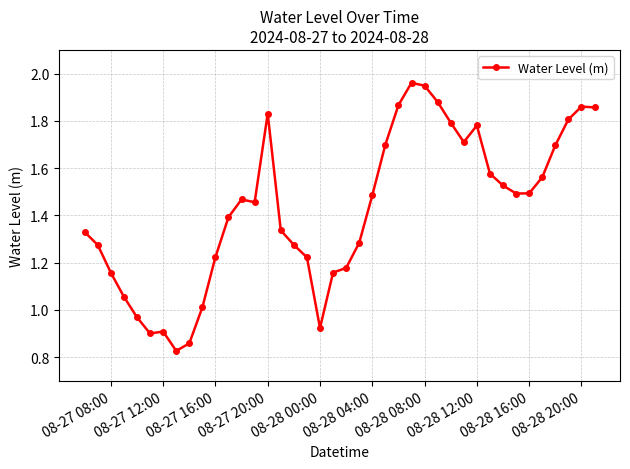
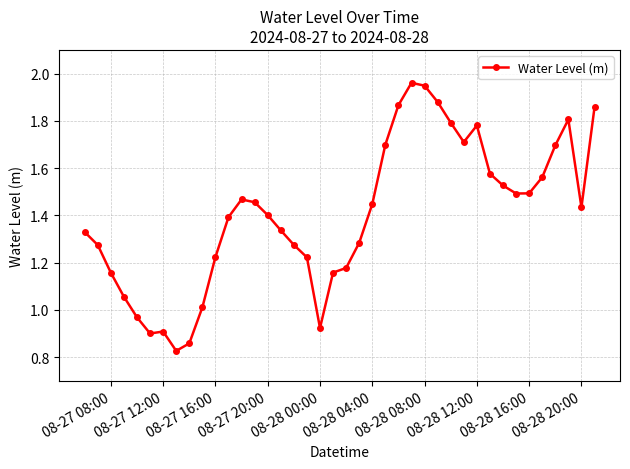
  {
    "08-27 08:00": 1.16,
    "08-27 12:00": 0.91,
    "08-27 16:00": 1.22,
-   "08-27 20:00": 1.83,
+   "08-27 20:00": 1.40,
    "08-28 00:00": 0.92,
-   "08-28 04:00": 1.48,
+   "08-28 04:00": 1.45,
    "08-28 08:00": 1.95,
    "08-28 12:00": 1.78,
    "08-28 16:00": 1.49,
-   "08-28 20:00": 1.86
+   "08-28 20:00": 1.43
  }
